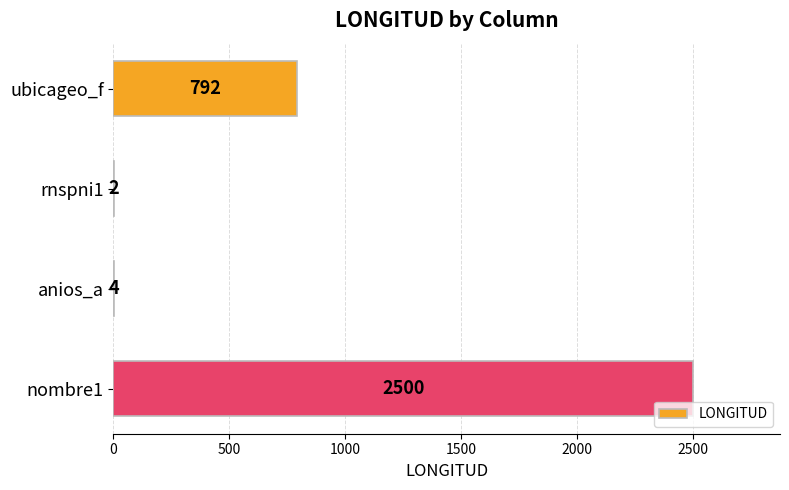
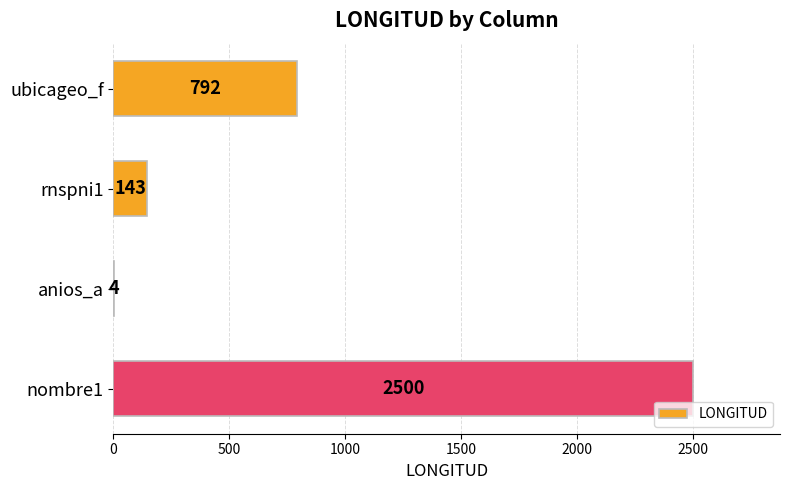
  {
    "ubicageo_f": 792,
-   "rnspni1": 2,
+   "rnspni1": 143,
    "anios_a": 4,
    "nombre1": 2500
  }
